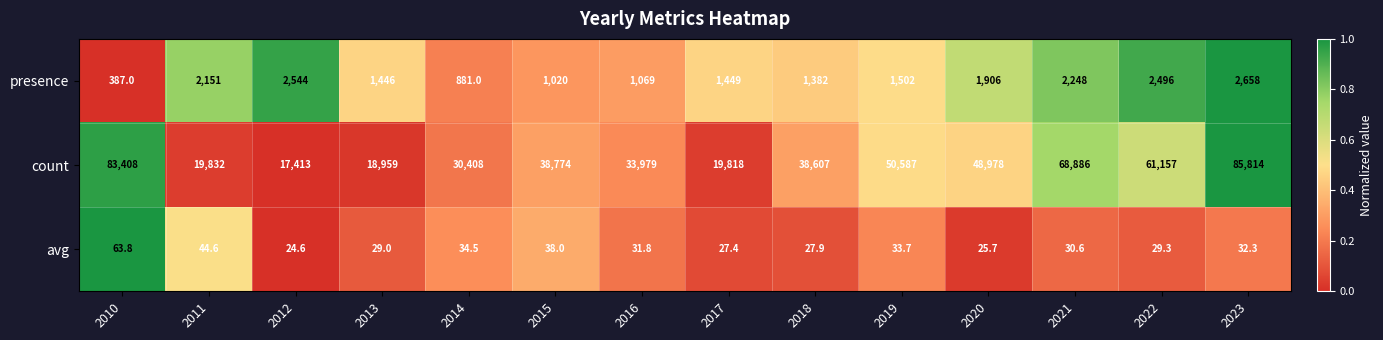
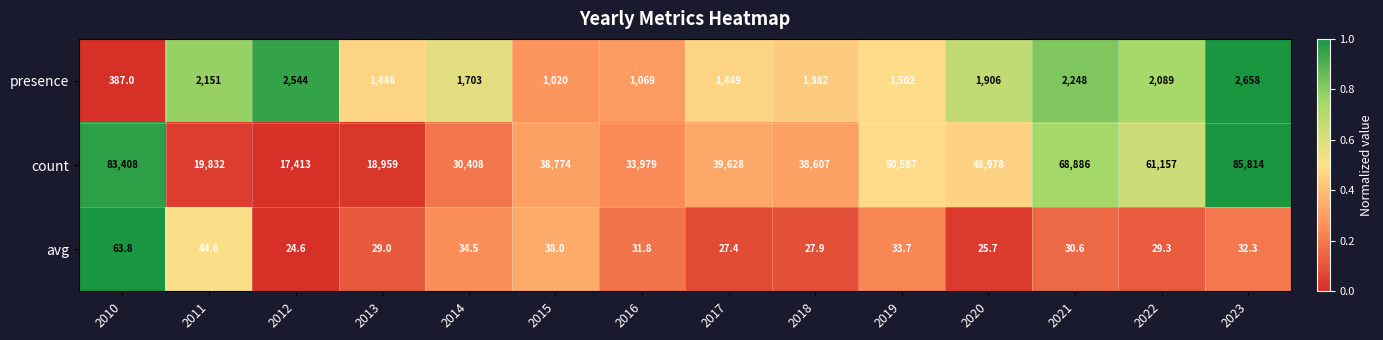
  {
    "presence": {
      "2010": "387.0",
      "2011": "2,151",
      "2012": "2,544",
      "2013": "1,446",
-     "2014": "881.0",
+     "2014": "1,703",
      "2015": "1,020",
      "2016": "1,069",
      "2017": "1,449",
      "2018": "1,382",
      "2019": "1,502",
      "2020": "1,906",
      "2021": "2,248",
-     "2022": "2,496",
+     "2022": "2,089",
      "2023": "2,658"
    },
    "count": {
      "2010": "83,408",
      "2011": "19,832",
      "2012": "17,413",
      "2013": "18,959",
      "2014": "30,408",
      "2015": "38,774",
      "2016": "33,979",
-     "2017": "19,818",
+     "2017": "39,628",
      "2018": "38,607",
      "2019": "50,587",
      "2020": "48,978",
      "2021": "68,886",
      "2022": "61,157",
      "2023": "85,814"
    },
    "avg": {
      "2010": "63.8",
      "2011": "44.6",
      "2012": "24.6",
      "2013": "29.0",
      "2014": "34.5",
      "2015": "38.0",
      "2016": "31.8",
      "2017": "27.4",
      "2018": "27.9",
      "2019": "33.7",
      "2020": "25.7",
      "2021": "30.6",
      "2022": "29.3",
      "2023": "32.3"
    }
  }
